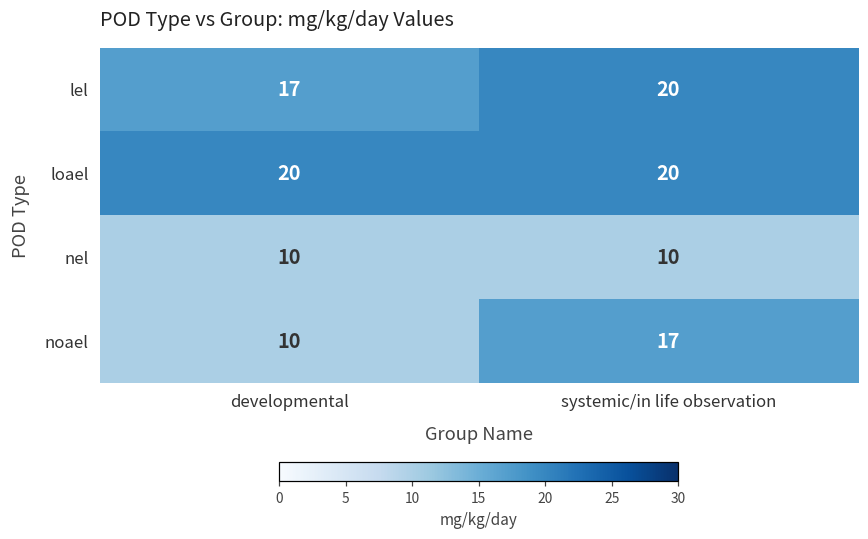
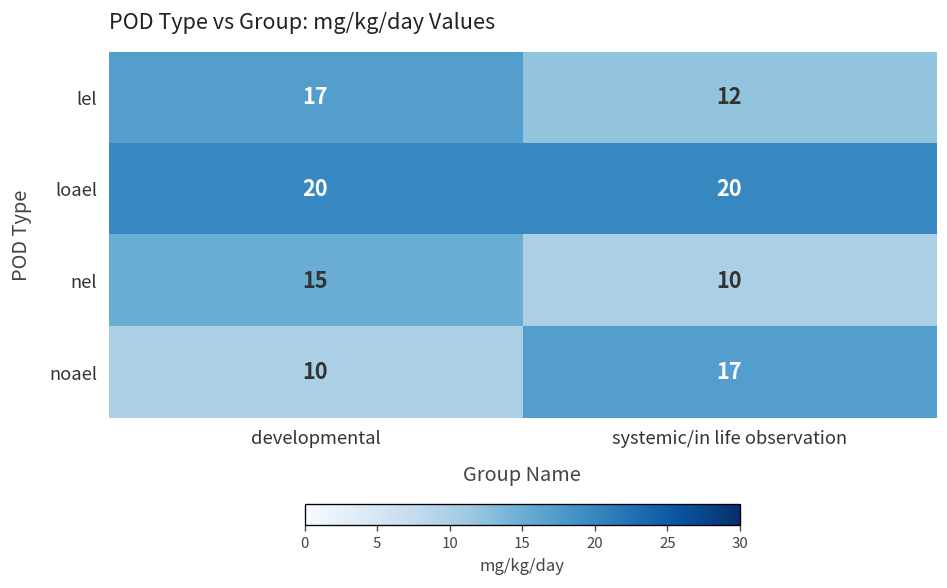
  {
    "lel": {
      "developmental": 17,
-     "systemic/in life observation": 20
+     "systemic/in life observation": 12
    },
    "loael": {
      "developmental": 20,
      "systemic/in life observation": 20
    },
    "nel": {
-     "developmental": 10,
+     "developmental": 15,
      "systemic/in life observation": 10
    },
    "noael": {
      "developmental": 10,
      "systemic/in life observation": 17
    }
  }
